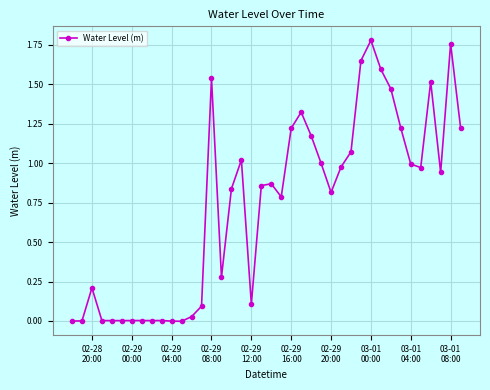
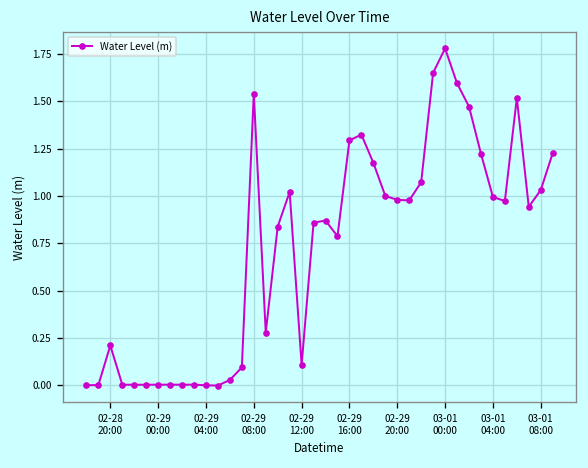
  {
    "02-28 20:00": 0.21,
    "02-29 00:00": 0.00,
    "02-29 04:00": 0.00,
    "02-29 08:00": 1.54,
    "02-29 12:00": 0.11,
-   "02-29 16:00": 1.22,
-   "02-29 20:00": 0.81,
+   "02-29 16:00": 1.29,
+   "02-29 20:00": 0.98,
    "03-01 00:00": 1.78,
    "03-01 04:00": 0.99,
-   "03-01 08:00": 1.76
+   "03-01 08:00": 1.03
  }
